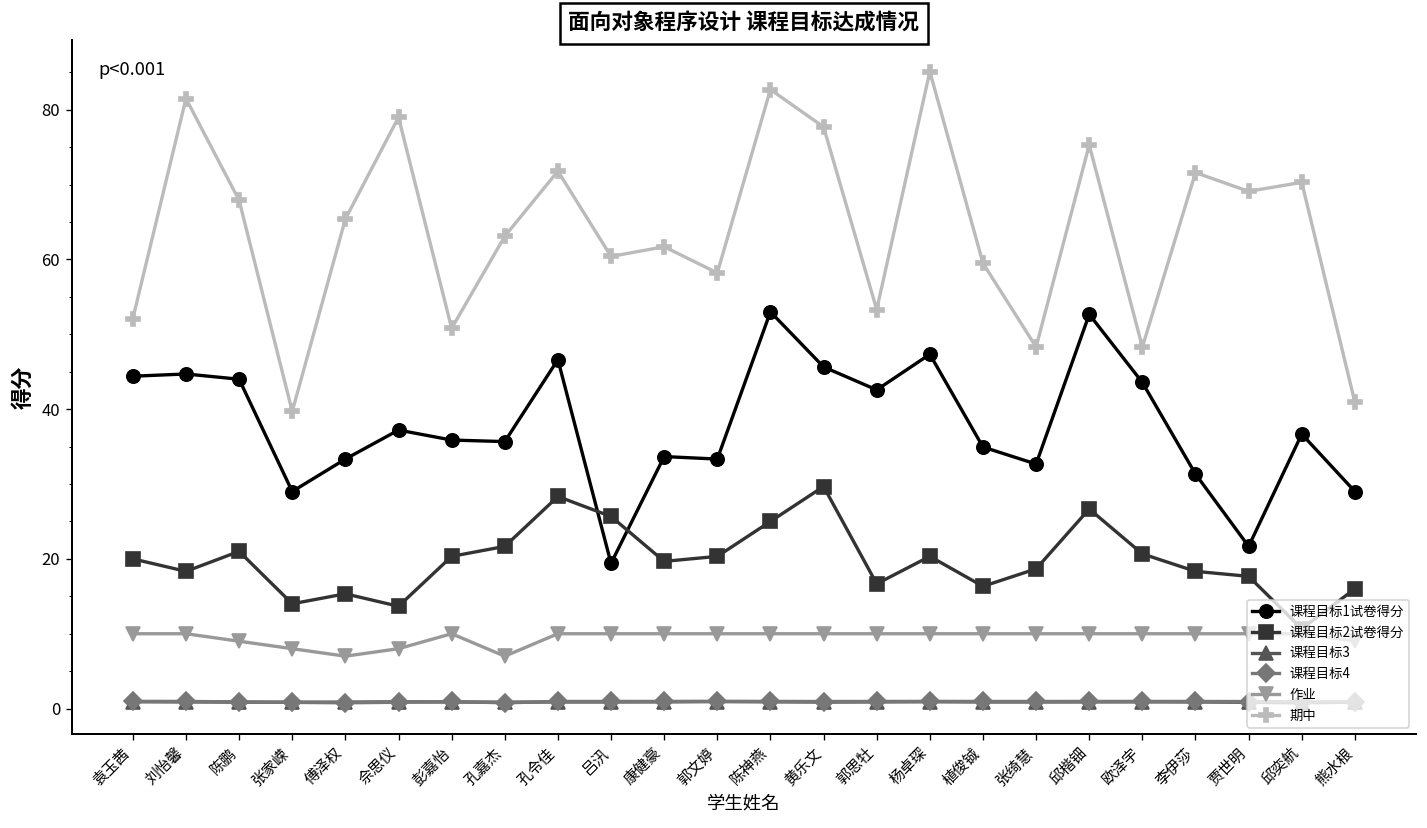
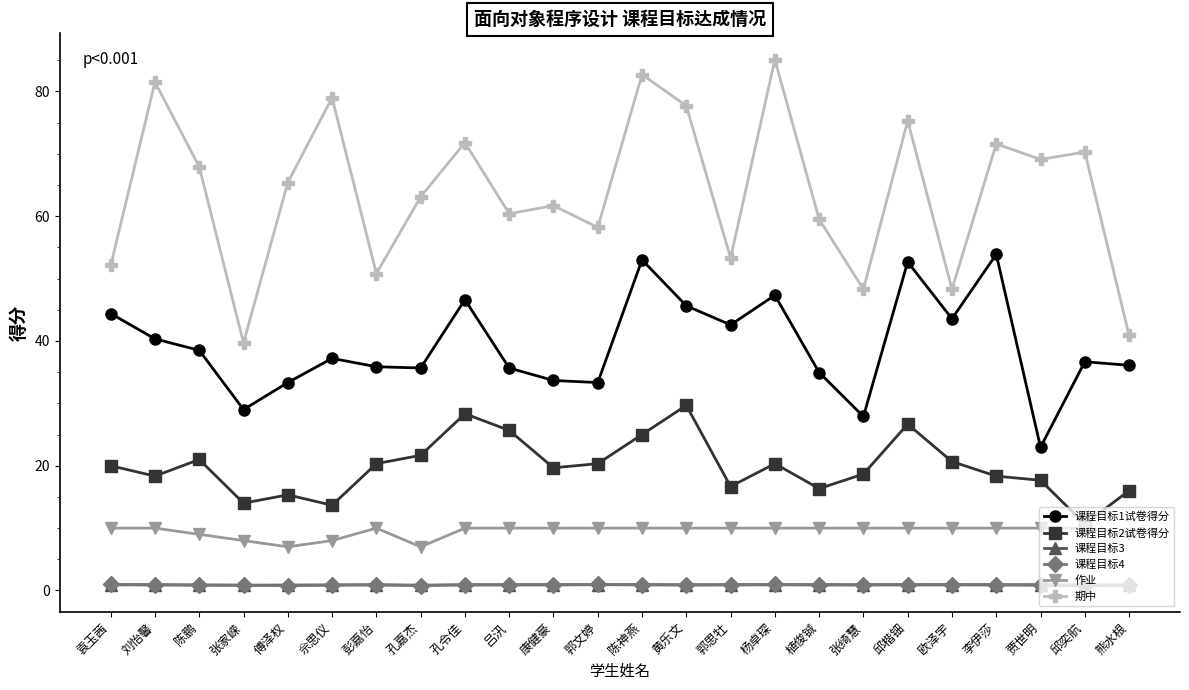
  {
    "课程目标1试卷得分": {
      "袁玉茜": 44,
-     "刘怡馨": 45,
-     "陈鹏": 44,
+     "刘怡馨": 40,
+     "陈鹏": 39,
      "张家嵘": 29,
      "傅泽权": 33,
      "佘思仪": 37,
      "彭嘉怡": 36,
      "孔嘉杰": 36,
      "孔令佳": 47,
-     "吕汛": 19,
+     "吕汛": 36,
      "康健豪": 34,
      "郭文婷": 33,
      "陈神燕": 53,
      "黄乐文": 46,
      "郭思牡": 43,
      "杨卓琛": 47,
      "植俊铖": 35,
-     "张绮慧": 33,
+     "张绮慧": 28,
      "邱楷钿": 53,
      "欧泽宇": 44,
-     "李伊莎": 31,
-     "贾世明": 22,
+     "李伊莎": 54,
+     "贾世明": 23,
      "邱奕航": 37,
-     "熊水根": 29
+     "熊水根": 36
    }
  }
